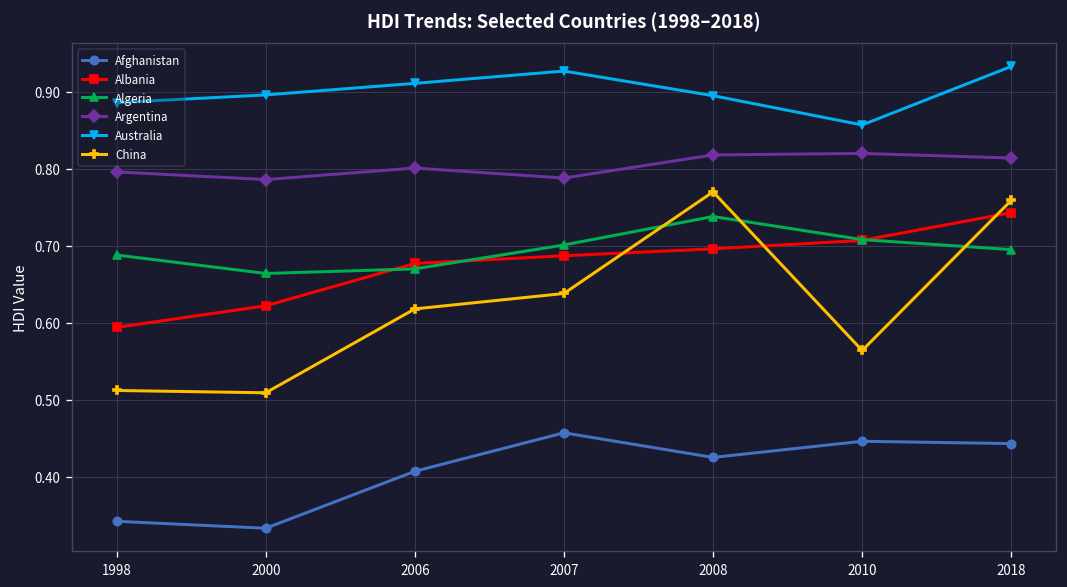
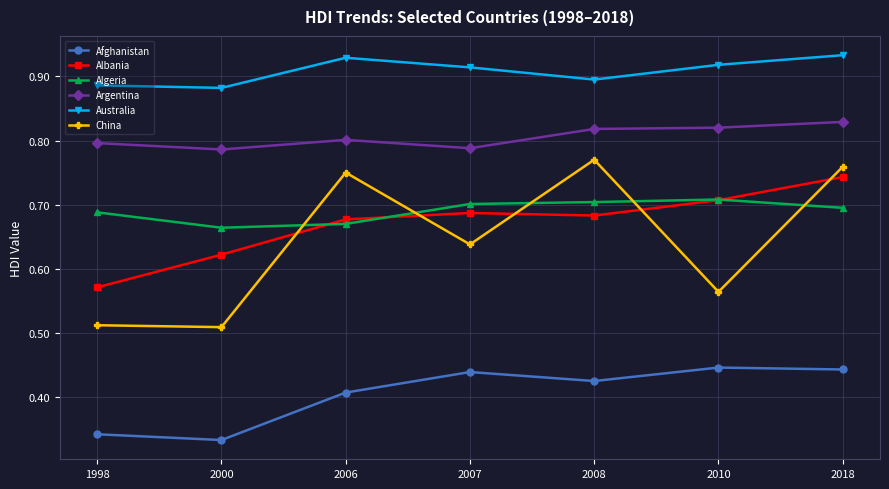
  {
    "Afghanistan": {
      "1998": 0.34,
      "2000": 0.33,
      "2006": 0.41,
-     "2007": 0.46,
+     "2007": 0.44,
      "2008": 0.43,
      "2010": 0.45,
      "2018": 0.44
    },
    "Albania": {
-     "1998": 0.59,
+     "1998": 0.57,
      "2000": 0.62,
      "2006": 0.68,
      "2007": 0.69,
-     "2008": 0.70,
+     "2008": 0.68,
      "2018": 0.74
    },
    "Algeria": {
      "1998": 0.69,
      "2000": 0.66,
      "2006": 0.67,
      "2007": 0.70,
-     "2008": 0.74,
+     "2008": 0.70,
      "2018": 0.70
    },
    "Argentina": {
      "1998": 0.80,
      "2000": 0.79,
      "2006": 0.80,
      "2007": 0.79,
      "2008": 0.82,
      "2010": 0.82,
-     "2018": 0.81
+     "2018": 0.83
    },
    "Australia": {
-     "2000": 0.90,
-     "2006": 0.91,
-     "2007": 0.93,
+     "2000": 0.88,
+     "2006": 0.93,
+     "2007": 0.91,
      "2008": 0.90,
-     "2010": 0.86,
+     "2010": 0.92,
      "2018": 0.93
    },
    "China": {
      "1998": 0.51,
      "2000": 0.51,
-     "2006": 0.62,
+     "2006": 0.75,
      "2007": 0.64,
      "2008": 0.77,
      "2010": 0.56,
      "2018": 0.76
    }
  }
